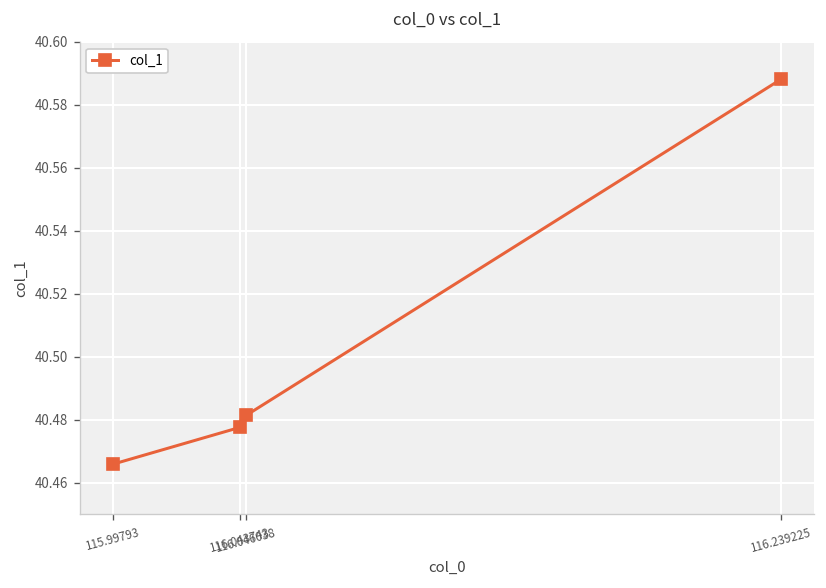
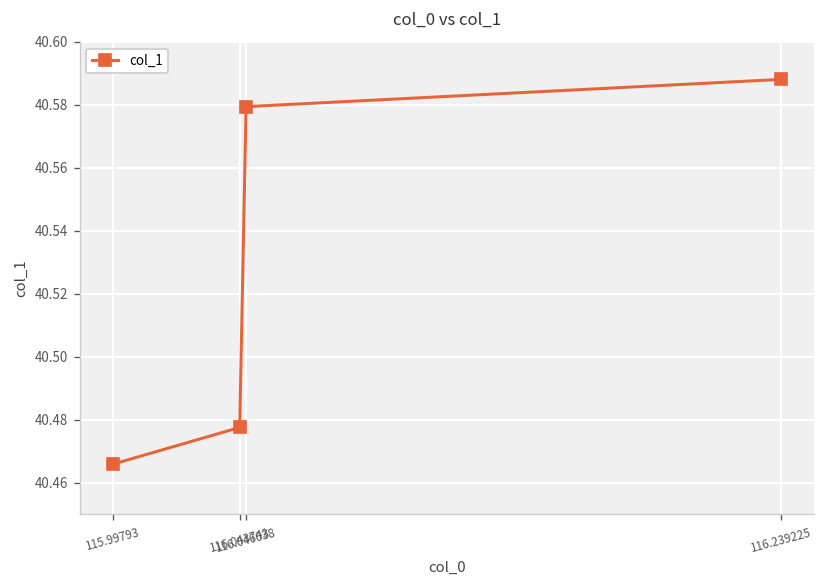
  {
    "115.99793": 40.466,
    "116.043743": 40.478,
-   "116.046038": 40.481,
+   "116.046038": 40.579,
    "116.239225": 40.588
  }
